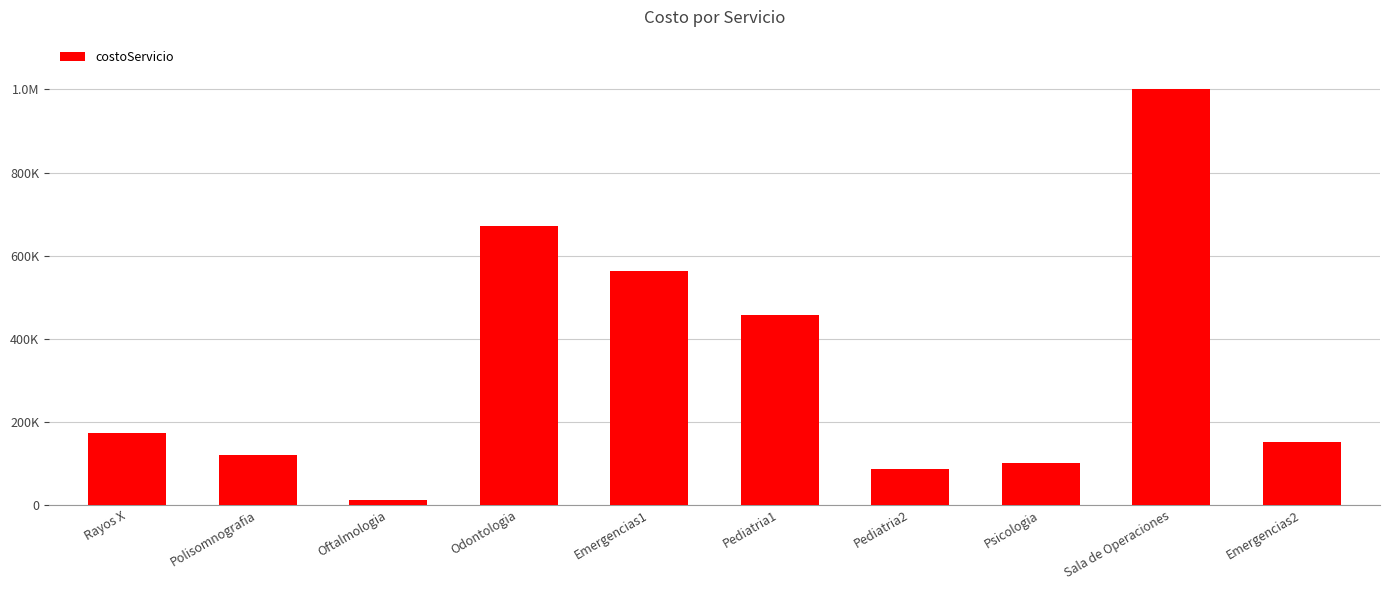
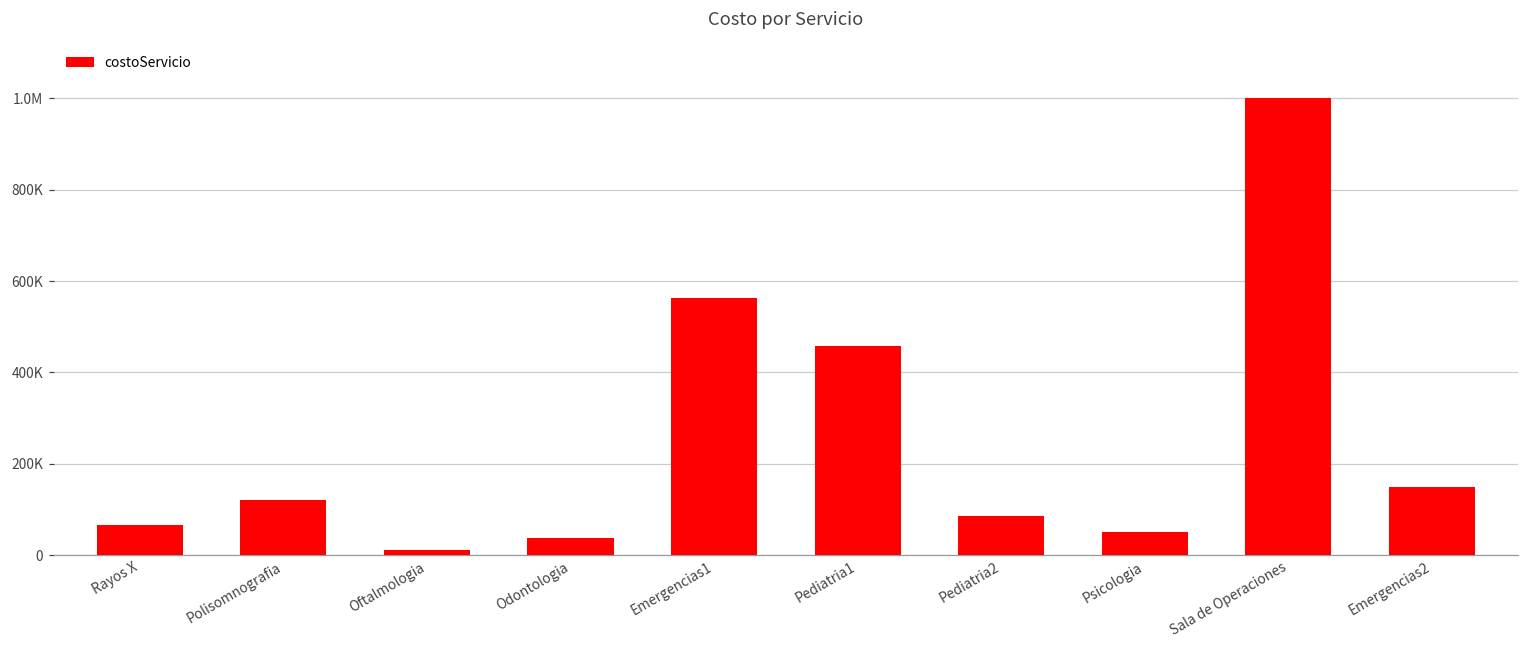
  {
-   "Rayos X": 170000,
+   "Rayos X": 70000,
    "Polisomnografia": 120000,
    "Oftalmologia": 10000,
-   "Odontologia": 670000,
+   "Odontologia": 40000,
    "Emergencias1": 560000,
    "Pediatria1": 460000,
    "Pediatria2": 90000,
-   "Psicologia": 100000,
+   "Psicologia": 50000,
    "Sala de Operaciones": 1000000,
    "Emergencias2": 150000
  }
